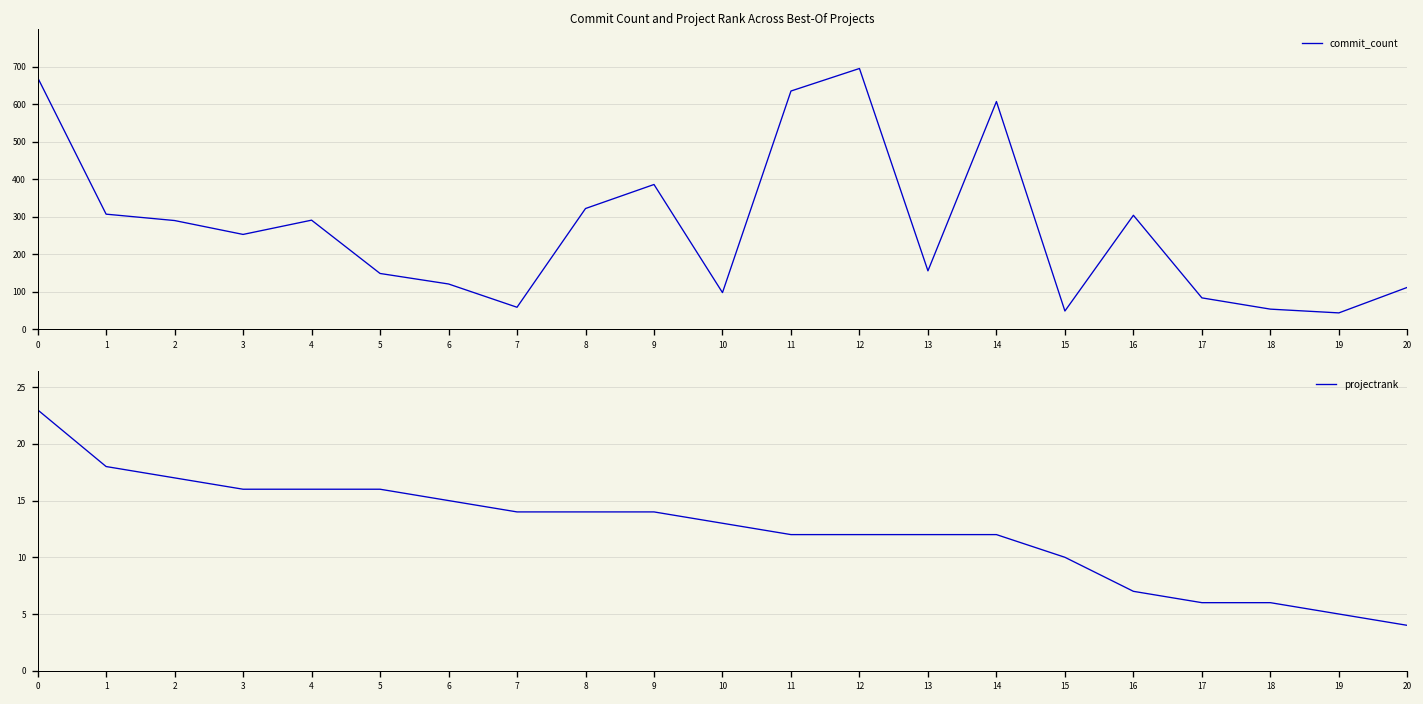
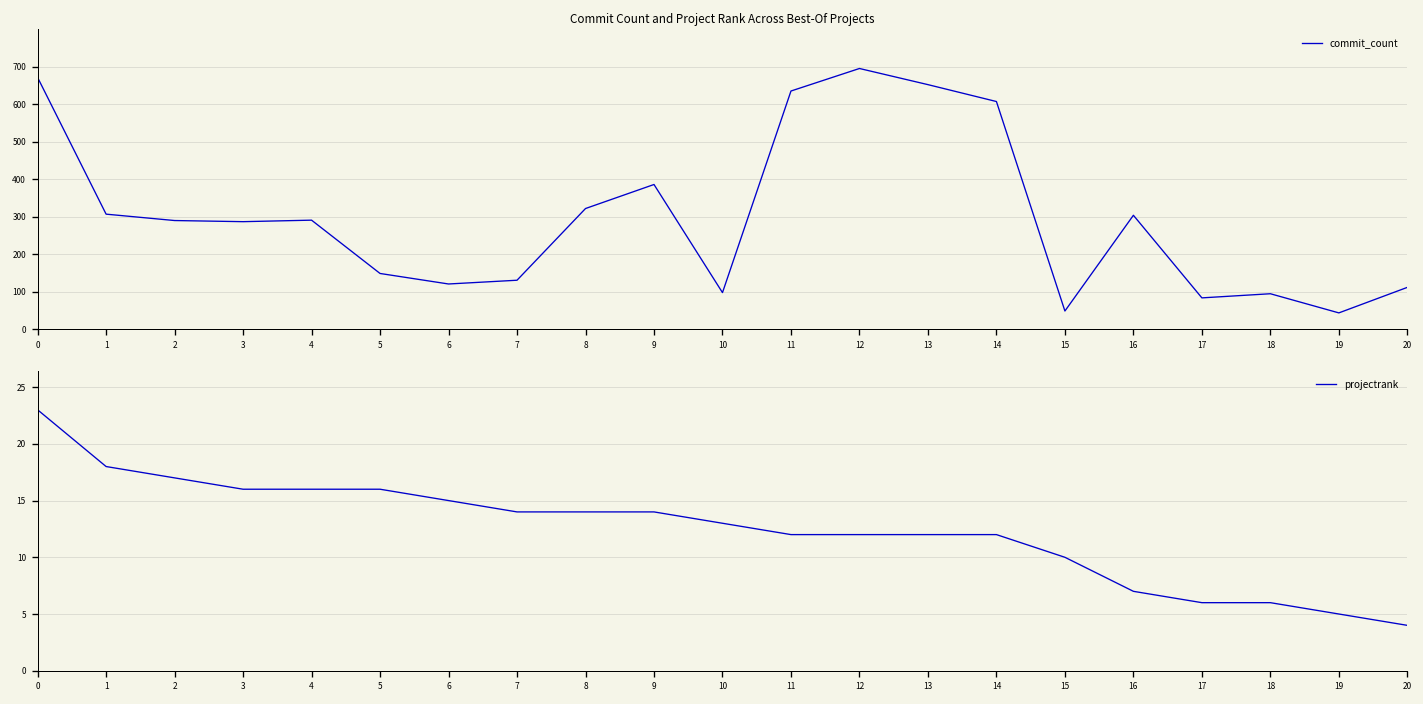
  {
    "Commit Count and Project Rank Across Best-Of Projects": {
      "0": 670,
      "1": 310,
      "2": 290,
-     "3": 250,
+     "3": 290,
      "4": 290,
      "5": 150,
      "6": 120,
-     "7": 60,
+     "7": 130,
      "8": 320,
      "9": 390,
      "10": 100,
      "11": 640,
      "12": 700,
-     "13": 160,
+     "13": 650,
      "14": 610,
      "15": 50,
      "16": 300,
      "17": 80,
-     "18": 50,
+     "18": 100,
      "19": 40,
      "20": 110
    }
  }
